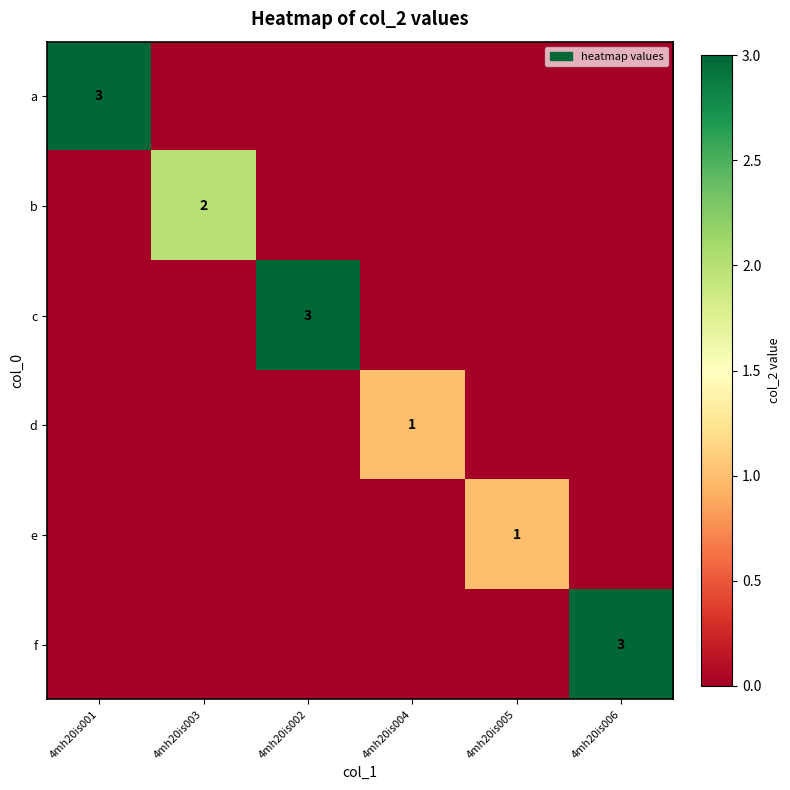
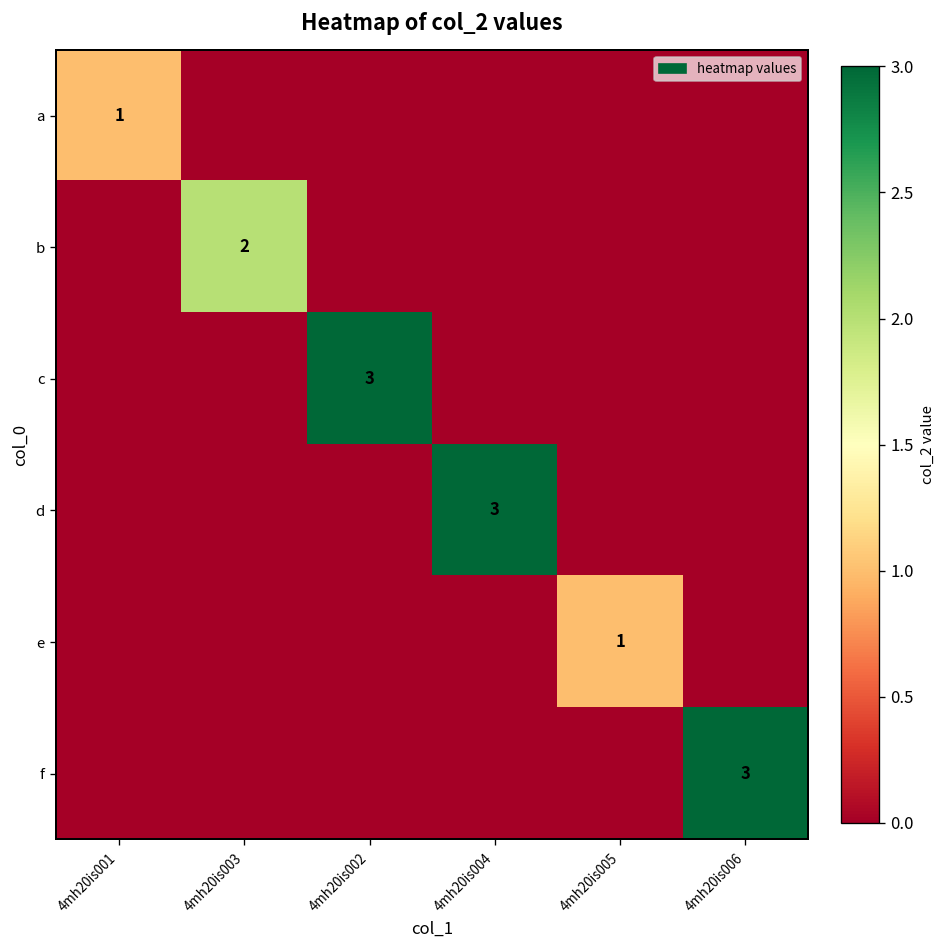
  {
    "a": {
-     "4mh20is001": 3
+     "4mh20is001": 1
    },
    "b": {
      "4mh20is003": 2
    },
    "c": {
      "4mh20is002": 3
    },
    "d": {
-     "4mh20is004": 1
+     "4mh20is004": 3
    },
    "e": {
      "4mh20is005": 1
    },
    "f": {
      "4mh20is006": 3
    }
  }
